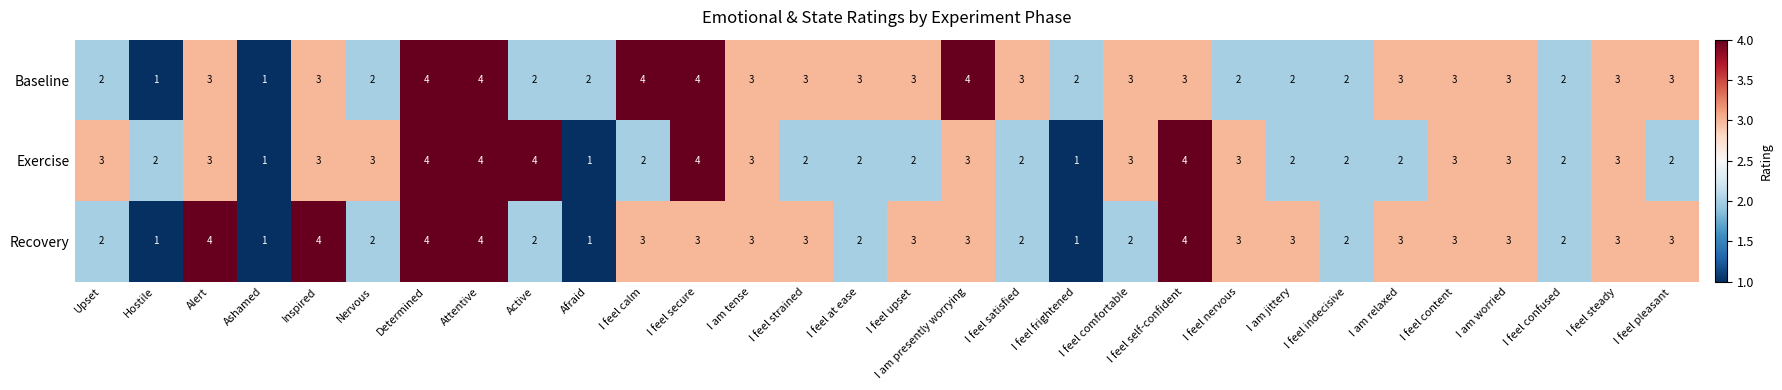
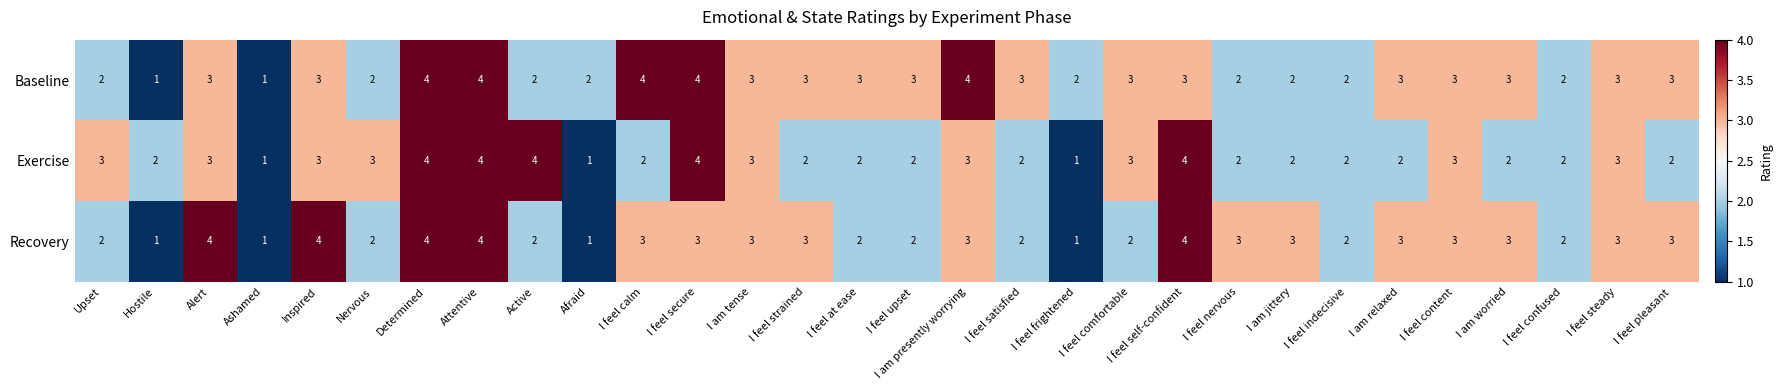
  {
    "Baseline": {
      "Upset": 2,
      "Hostile": 1,
      "Alert": 3,
      "Ashamed": 1,
      "Inspired": 3,
      "Nervous": 2,
      "Determined": 4,
      "Attentive": 4,
      "Active": 2,
      "Afraid": 2,
      "I feel calm": 4,
      "I feel secure": 4,
      "I am tense": 3,
      "I feel strained": 3,
      "I feel at ease": 3,
      "I feel upset": 3,
      "I am presently worrying": 4,
      "I feel satisfied": 3,
      "I feel frightened": 2,
      "I feel comfortable": 3,
      "I feel self-confident": 3,
      "I feel nervous": 2,
      "I am jittery": 2,
      "I feel indecisive": 2,
      "I am relaxed": 3,
      "I feel content": 3,
      "I am worried": 3,
      "I feel confused": 2,
      "I feel steady": 3,
      "I feel pleasant": 3
    },
    "Exercise": {
      "Upset": 3,
      "Hostile": 2,
      "Alert": 3,
      "Ashamed": 1,
      "Inspired": 3,
      "Nervous": 3,
      "Determined": 4,
      "Attentive": 4,
      "Active": 4,
      "Afraid": 1,
      "I feel calm": 2,
      "I feel secure": 4,
      "I am tense": 3,
      "I feel strained": 2,
      "I feel at ease": 2,
      "I feel upset": 2,
      "I am presently worrying": 3,
      "I feel satisfied": 2,
      "I feel frightened": 1,
      "I feel comfortable": 3,
      "I feel self-confident": 4,
-     "I feel nervous": 3,
+     "I feel nervous": 2,
      "I am jittery": 2,
      "I feel indecisive": 2,
      "I am relaxed": 2,
      "I feel content": 3,
-     "I am worried": 3,
+     "I am worried": 2,
      "I feel confused": 2,
      "I feel steady": 3,
      "I feel pleasant": 2
    },
    "Recovery": {
      "Upset": 2,
      "Hostile": 1,
      "Alert": 4,
      "Ashamed": 1,
      "Inspired": 4,
      "Nervous": 2,
      "Determined": 4,
      "Attentive": 4,
      "Active": 2,
      "Afraid": 1,
      "I feel calm": 3,
      "I feel secure": 3,
      "I am tense": 3,
      "I feel strained": 3,
      "I feel at ease": 2,
-     "I feel upset": 3,
+     "I feel upset": 2,
      "I am presently worrying": 3,
      "I feel satisfied": 2,
      "I feel frightened": 1,
      "I feel comfortable": 2,
      "I feel self-confident": 4,
      "I feel nervous": 3,
      "I am jittery": 3,
      "I feel indecisive": 2,
      "I am relaxed": 3,
      "I feel content": 3,
      "I am worried": 3,
      "I feel confused": 2,
      "I feel steady": 3,
      "I feel pleasant": 3
    }
  }
